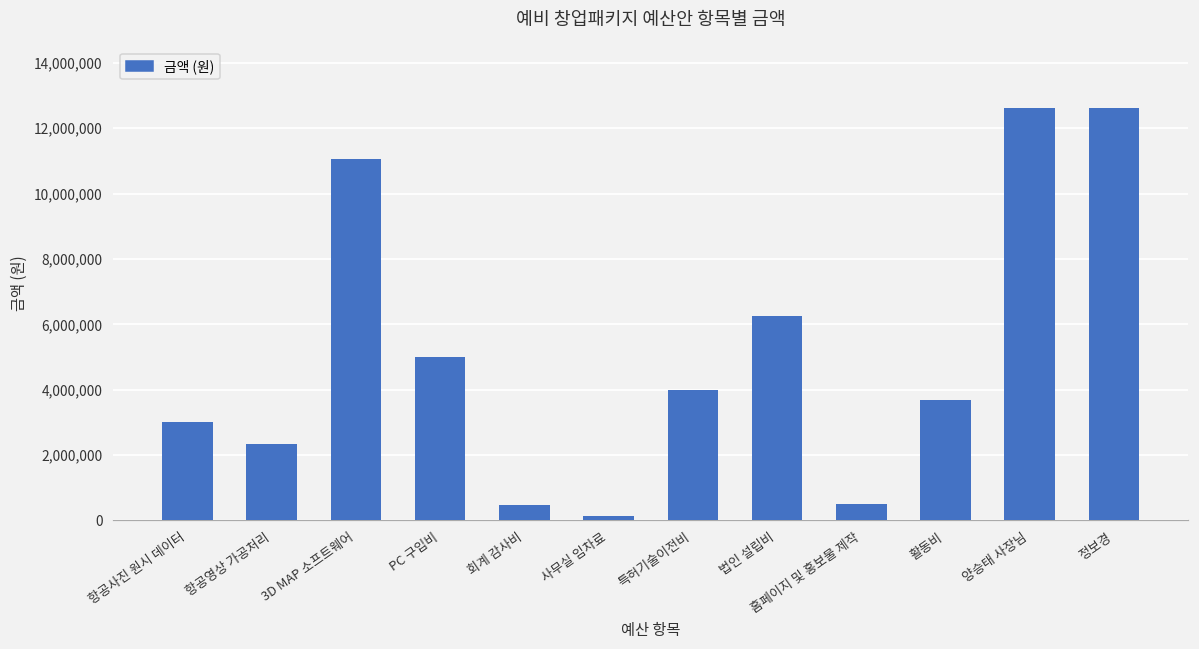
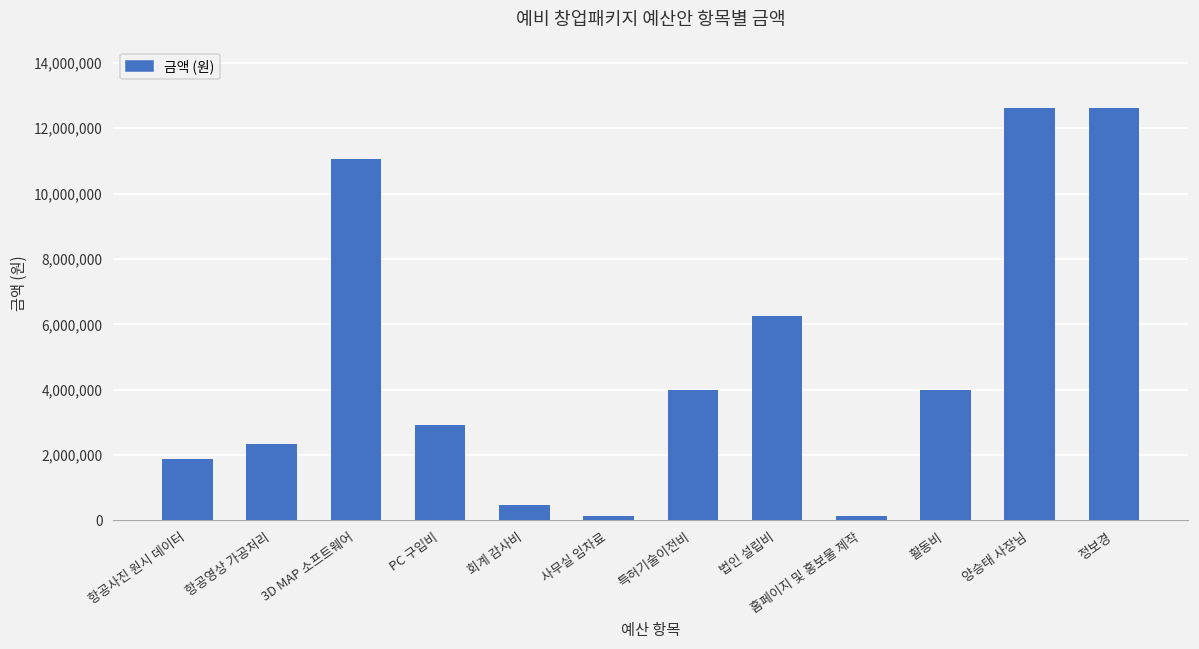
  {
-   "항공사진 원시 데이터": "3,000,000",
+   "항공사진 원시 데이터": "1,900,000",
    "항공영상 가공처리": "2,300,000",
    "3D MAP 소프트웨어": "11,100,000",
-   "PC 구입비": "5,000,000",
+   "PC 구입비": "2,900,000",
    "회계 감사비": "500,000",
    "사무실 임차료": "200,000",
    "특허기술이전비": "4,000,000",
    "법인 설립비": "6,300,000",
-   "홈페이지 및 홍보물 제작": "500,000",
-   "활동비": "3,700,000",
+   "홈페이지 및 홍보물 제작": "200,000",
+   "활동비": "4,000,000",
    "양승태 사장님": "12,600,000",
    "정보경": "12,600,000"
  }
